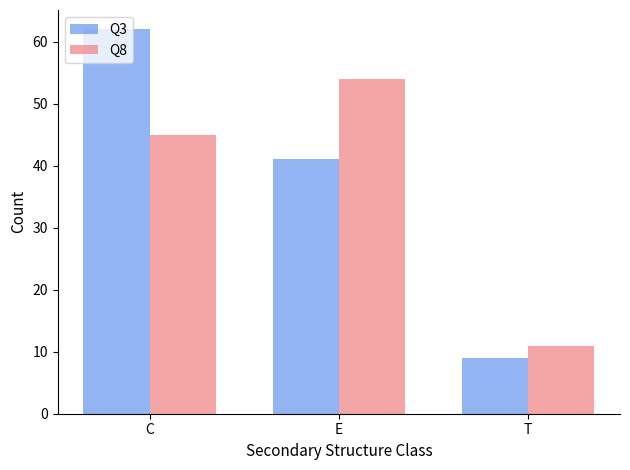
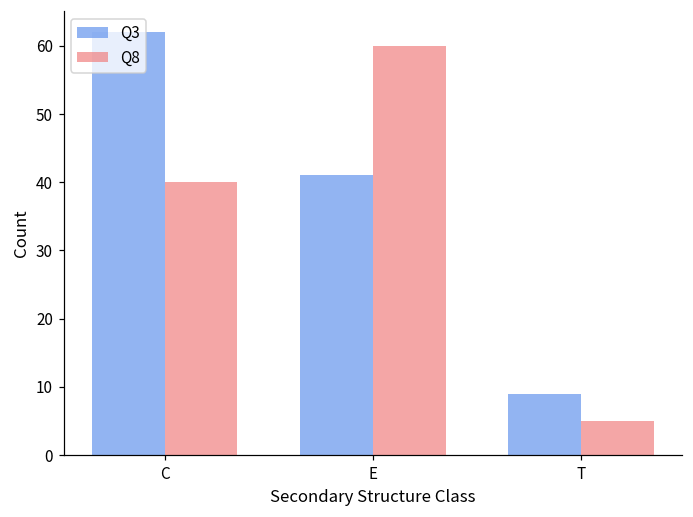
  {
    "Q3": {
      "E": 41,
      "T": 9
    },
    "Q8": {
-     "C": 45,
-     "E": 54,
-     "T": 11
+     "C": 40,
+     "E": 60,
+     "T": 5
    }
  }
